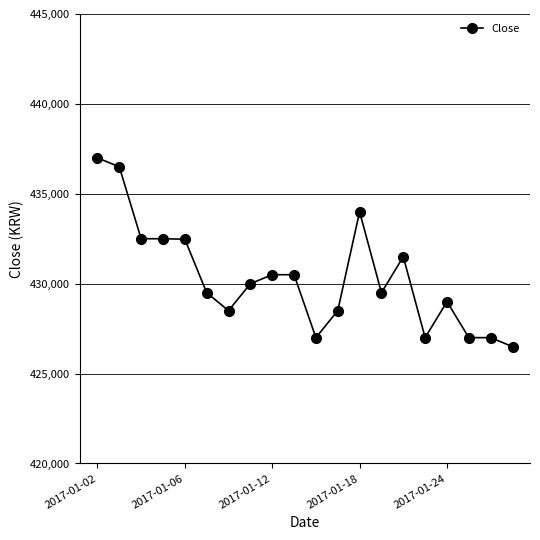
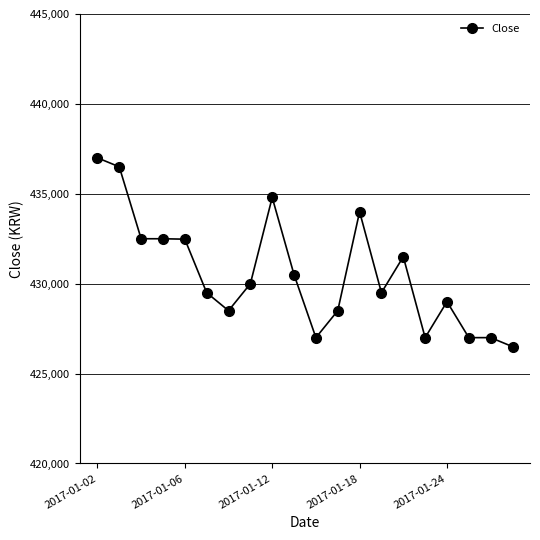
  {
    "2017-01-02": "437,000",
    "2017-01-06": "432,500",
-   "2017-01-12": "430,500",
+   "2017-01-12": "434,800",
    "2017-01-18": "434,000",
    "2017-01-24": "429,000"
  }
